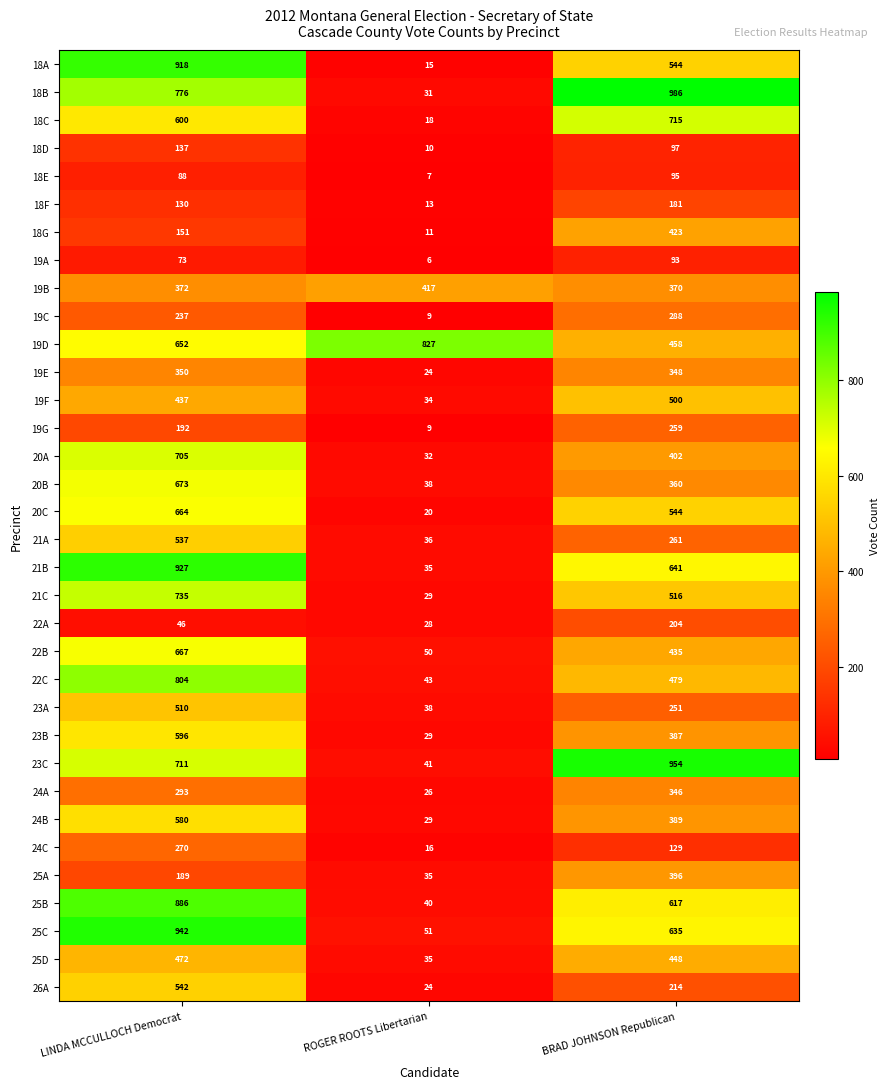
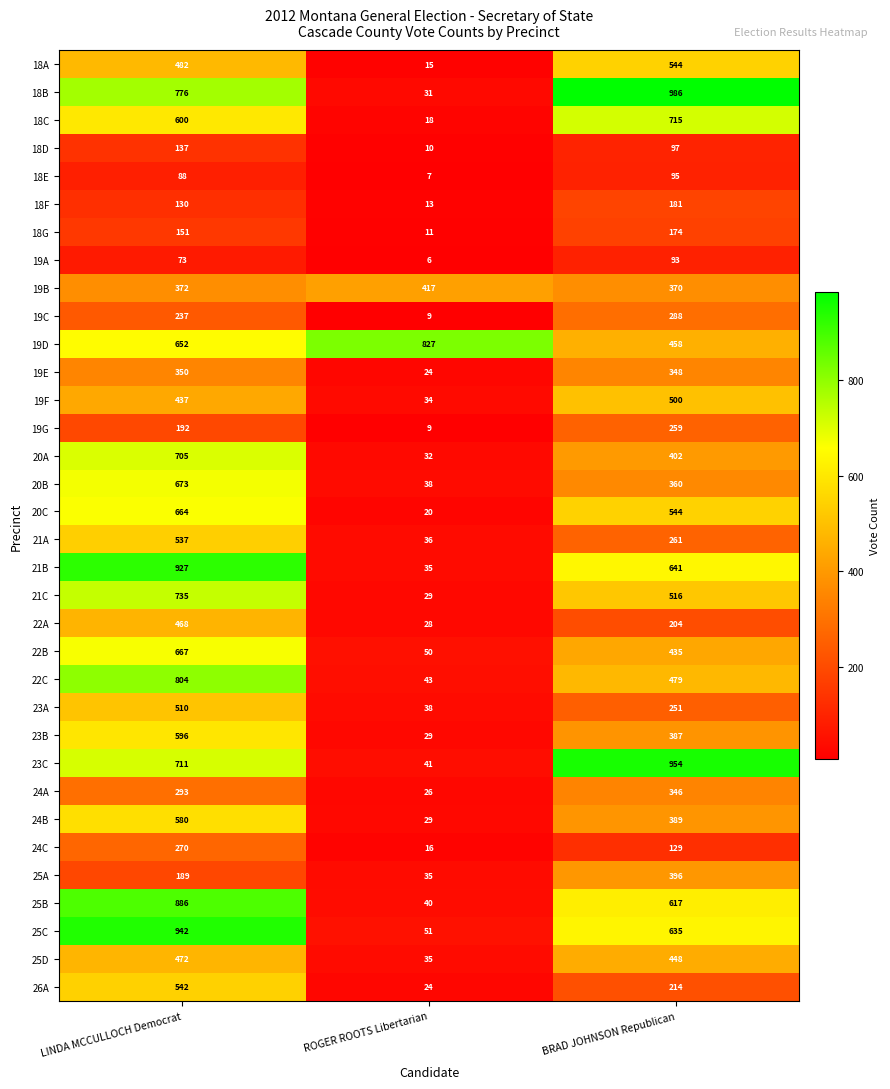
  {
    "18A": {
-     "LINDA MCCULLOCH Democrat": 918,
+     "LINDA MCCULLOCH Democrat": 482,
      "ROGER ROOTS Libertarian": 15,
      "BRAD JOHNSON Republican": 544
    },
    "18B": {
      "LINDA MCCULLOCH Democrat": 776,
      "ROGER ROOTS Libertarian": 31,
      "BRAD JOHNSON Republican": 986
    },
    "18C": {
      "LINDA MCCULLOCH Democrat": 600,
      "ROGER ROOTS Libertarian": 18,
      "BRAD JOHNSON Republican": 715
    },
    "18D": {
      "LINDA MCCULLOCH Democrat": 137,
      "ROGER ROOTS Libertarian": 10,
      "BRAD JOHNSON Republican": 97
    },
    "18E": {
      "LINDA MCCULLOCH Democrat": 88,
      "ROGER ROOTS Libertarian": 7,
      "BRAD JOHNSON Republican": 95
    },
    "18F": {
      "LINDA MCCULLOCH Democrat": 130,
      "ROGER ROOTS Libertarian": 13,
      "BRAD JOHNSON Republican": 181
    },
    "18G": {
      "LINDA MCCULLOCH Democrat": 151,
      "ROGER ROOTS Libertarian": 11,
-     "BRAD JOHNSON Republican": 423
+     "BRAD JOHNSON Republican": 174
    },
    "19A": {
      "LINDA MCCULLOCH Democrat": 73,
      "ROGER ROOTS Libertarian": 6,
      "BRAD JOHNSON Republican": 93
    },
    "19B": {
      "LINDA MCCULLOCH Democrat": 372,
      "ROGER ROOTS Libertarian": 417,
      "BRAD JOHNSON Republican": 370
    },
    "19C": {
      "LINDA MCCULLOCH Democrat": 237,
      "ROGER ROOTS Libertarian": 9,
      "BRAD JOHNSON Republican": 288
    },
    "19D": {
      "LINDA MCCULLOCH Democrat": 652,
      "ROGER ROOTS Libertarian": 827,
      "BRAD JOHNSON Republican": 458
    },
    "19E": {
      "LINDA MCCULLOCH Democrat": 350,
      "ROGER ROOTS Libertarian": 24,
      "BRAD JOHNSON Republican": 348
    },
    "19F": {
      "LINDA MCCULLOCH Democrat": 437,
      "ROGER ROOTS Libertarian": 34,
      "BRAD JOHNSON Republican": 500
    },
    "19G": {
      "LINDA MCCULLOCH Democrat": 192,
      "ROGER ROOTS Libertarian": 9,
      "BRAD JOHNSON Republican": 259
    },
    "20A": {
      "LINDA MCCULLOCH Democrat": 705,
      "ROGER ROOTS Libertarian": 32,
      "BRAD JOHNSON Republican": 402
    },
    "20B": {
      "LINDA MCCULLOCH Democrat": 673,
      "ROGER ROOTS Libertarian": 38,
      "BRAD JOHNSON Republican": 360
    },
    "20C": {
      "LINDA MCCULLOCH Democrat": 664,
      "ROGER ROOTS Libertarian": 20,
      "BRAD JOHNSON Republican": 544
    },
    "21A": {
      "LINDA MCCULLOCH Democrat": 537,
      "ROGER ROOTS Libertarian": 36,
      "BRAD JOHNSON Republican": 261
    },
    "21B": {
      "LINDA MCCULLOCH Democrat": 927,
      "ROGER ROOTS Libertarian": 35,
      "BRAD JOHNSON Republican": 641
    },
    "21C": {
      "LINDA MCCULLOCH Democrat": 735,
      "ROGER ROOTS Libertarian": 29,
      "BRAD JOHNSON Republican": 516
    },
    "22A": {
-     "LINDA MCCULLOCH Democrat": 46,
+     "LINDA MCCULLOCH Democrat": 468,
      "ROGER ROOTS Libertarian": 28,
      "BRAD JOHNSON Republican": 204
    },
    "22B": {
      "LINDA MCCULLOCH Democrat": 667,
      "ROGER ROOTS Libertarian": 50,
      "BRAD JOHNSON Republican": 435
    },
    "22C": {
      "LINDA MCCULLOCH Democrat": 804,
      "ROGER ROOTS Libertarian": 43,
      "BRAD JOHNSON Republican": 479
    },
    "23A": {
      "LINDA MCCULLOCH Democrat": 510,
      "ROGER ROOTS Libertarian": 38,
      "BRAD JOHNSON Republican": 251
    },
    "23B": {
      "LINDA MCCULLOCH Democrat": 596,
      "ROGER ROOTS Libertarian": 29,
      "BRAD JOHNSON Republican": 387
    },
    "23C": {
      "LINDA MCCULLOCH Democrat": 711,
      "ROGER ROOTS Libertarian": 41,
      "BRAD JOHNSON Republican": 954
    },
    "24A": {
      "LINDA MCCULLOCH Democrat": 293,
      "ROGER ROOTS Libertarian": 26,
      "BRAD JOHNSON Republican": 346
    },
    "24B": {
      "LINDA MCCULLOCH Democrat": 580,
      "ROGER ROOTS Libertarian": 29,
      "BRAD JOHNSON Republican": 389
    },
    "24C": {
      "LINDA MCCULLOCH Democrat": 270,
      "ROGER ROOTS Libertarian": 16,
      "BRAD JOHNSON Republican": 129
    },
    "25A": {
      "LINDA MCCULLOCH Democrat": 189,
      "ROGER ROOTS Libertarian": 35,
      "BRAD JOHNSON Republican": 396
    },
    "25B": {
      "LINDA MCCULLOCH Democrat": 886,
      "ROGER ROOTS Libertarian": 40,
      "BRAD JOHNSON Republican": 617
    },
    "25C": {
      "LINDA MCCULLOCH Democrat": 942,
      "ROGER ROOTS Libertarian": 51,
      "BRAD JOHNSON Republican": 635
    },
    "25D": {
      "LINDA MCCULLOCH Democrat": 472,
      "ROGER ROOTS Libertarian": 35,
      "BRAD JOHNSON Republican": 448
    },
    "26A": {
      "LINDA MCCULLOCH Democrat": 542,
      "ROGER ROOTS Libertarian": 24,
      "BRAD JOHNSON Republican": 214
    }
  }
